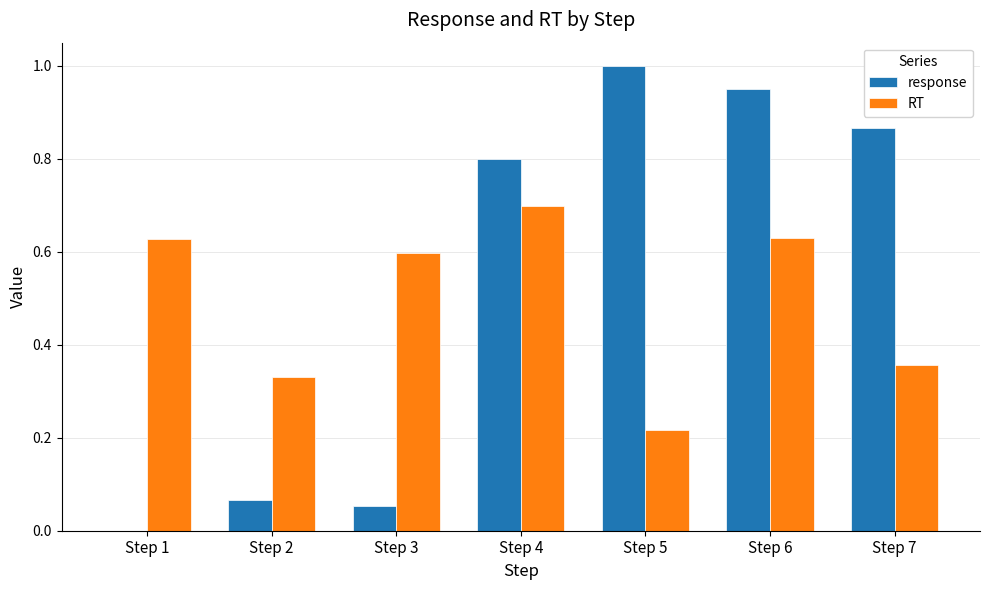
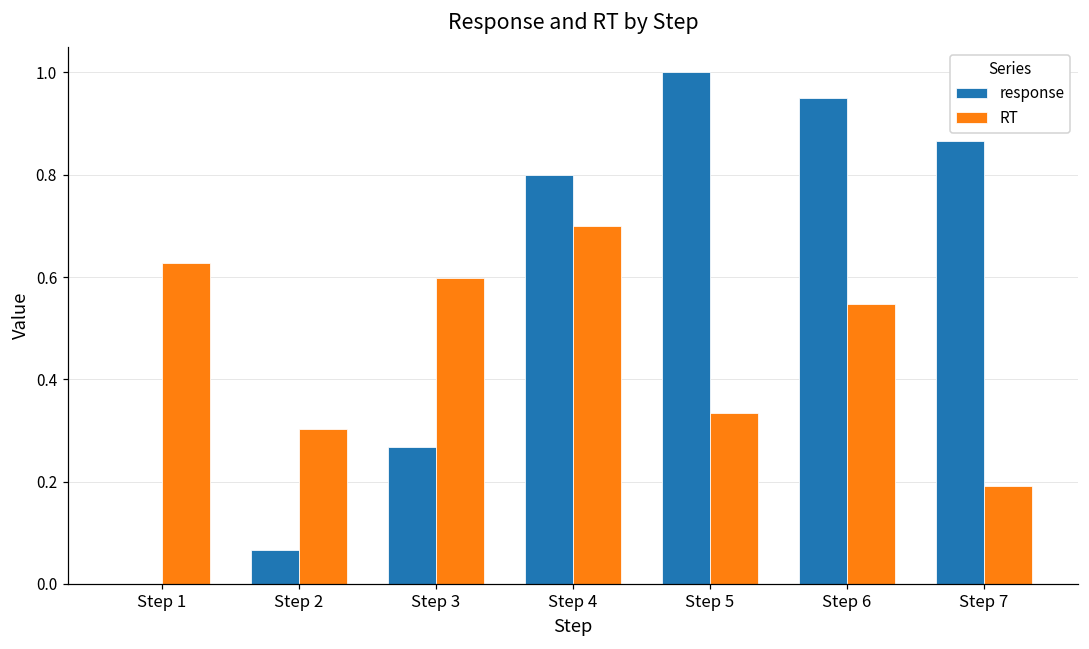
  {
    "response": {
      "Step 1": 0.00,
      "Step 2": 0.07,
-     "Step 3": 0.05,
+     "Step 3": 0.27,
      "Step 4": 0.80,
      "Step 5": 1.00,
      "Step 6": 0.95,
      "Step 7": 0.87
    },
    "RT": {
      "Step 1": 0.63,
-     "Step 2": 0.33,
+     "Step 2": 0.30,
      "Step 3": 0.60,
      "Step 4": 0.70,
-     "Step 5": 0.22,
-     "Step 6": 0.63,
-     "Step 7": 0.36
+     "Step 5": 0.33,
+     "Step 6": 0.55,
+     "Step 7": 0.19
    }
  }
